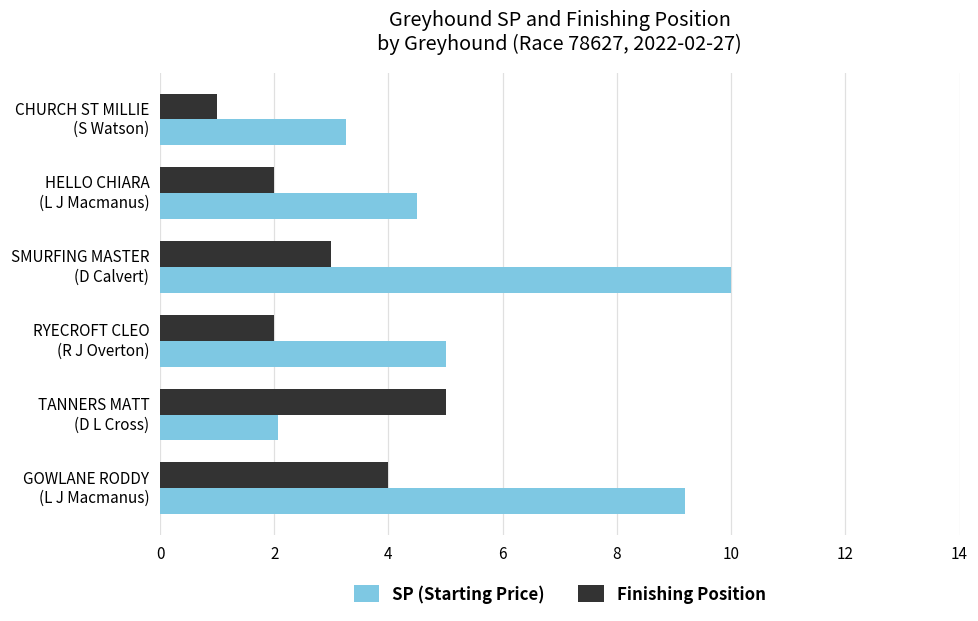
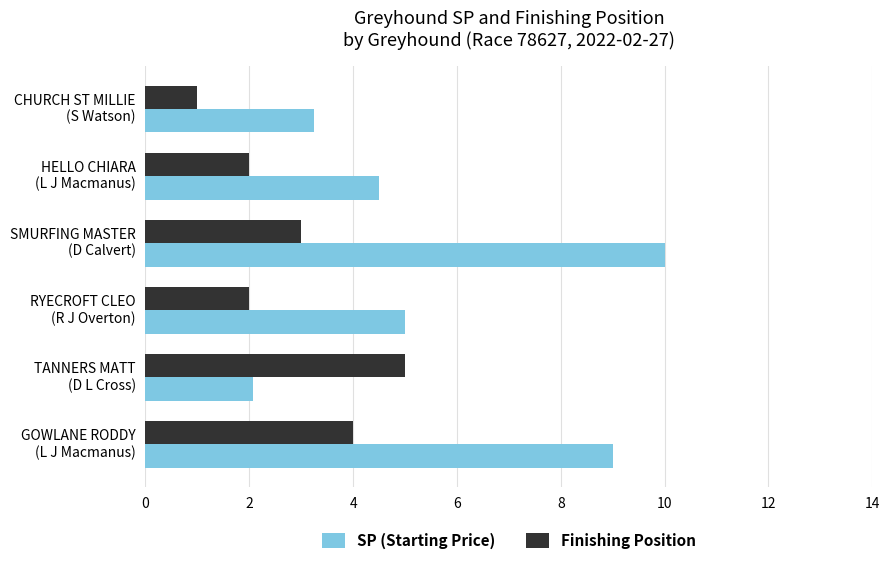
  {
    "SP (Starting Price)": {
      "CHURCH ST MILLIE (S Watson)": 3.3,
      "HELLO CHIARA (L J Macmanus)": 4.5,
      "SMURFING MASTER (D Calvert)": 10.0,
      "RYECROFT CLEO (R J Overton)": 5.0,
      "TANNERS MATT (D L Cross)": 2.1,
-     "GOWLANE RODDY (L J Macmanus)": 9.2
+     "GOWLANE RODDY (L J Macmanus)": 9.0
    },
    "Finishing Position": {
      "CHURCH ST MILLIE (S Watson)": 1.0,
      "HELLO CHIARA (L J Macmanus)": 2.0,
      "SMURFING MASTER (D Calvert)": 3.0,
      "RYECROFT CLEO (R J Overton)": 2.0,
      "TANNERS MATT (D L Cross)": 5.0,
      "GOWLANE RODDY (L J Macmanus)": 4.0
    }
  }
